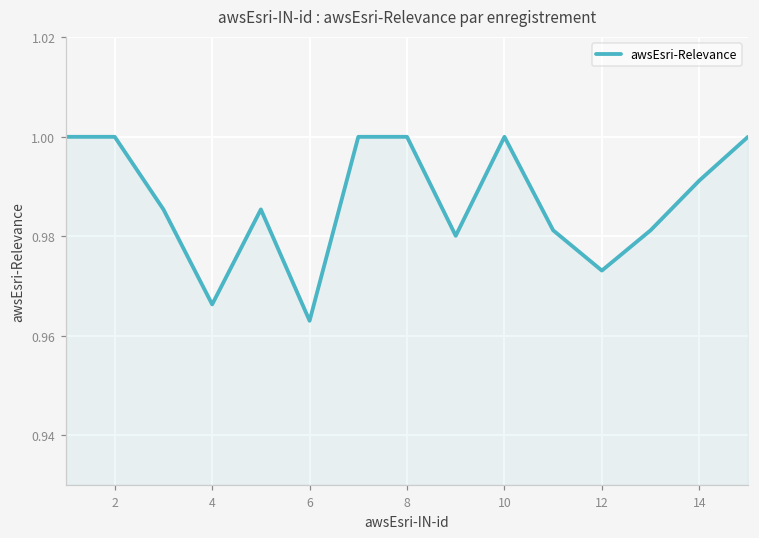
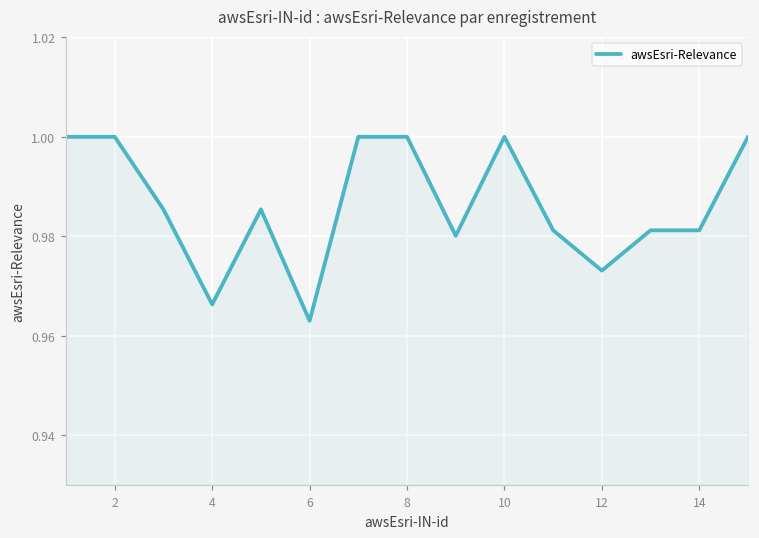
  {
    "2": 1.000,
    "4": 0.966,
    "6": 0.963,
    "8": 1.000,
    "10": 1.000,
    "12": 0.973,
-   "14": 0.991
+   "14": 0.981
  }
